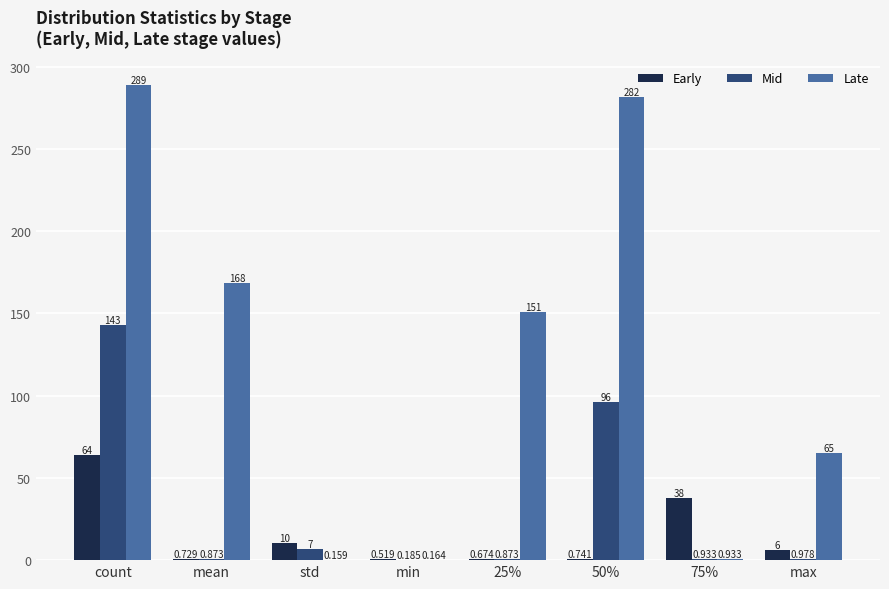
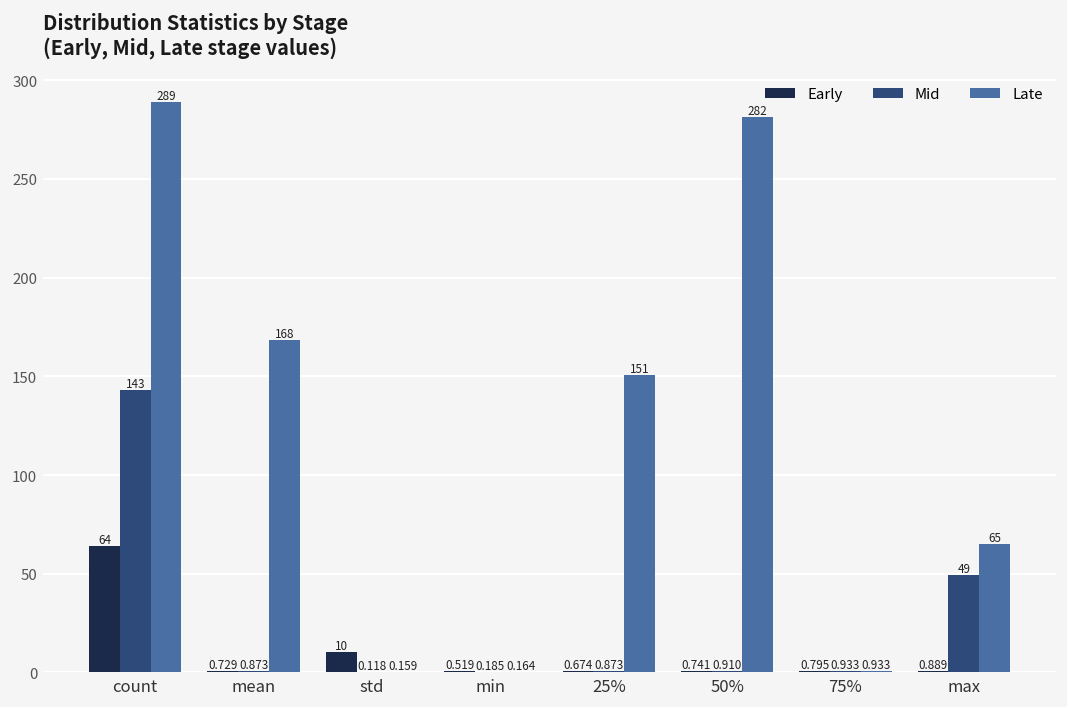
  {
    "Early": {
      "count": 64,
      "mean": 0.729,
      "std": 10,
      "min": 0.519,
      "25%": 0.674,
      "50%": 0.741,
-     "75%": 38,
-     "max": 6
+     "75%": 0.795,
+     "max": 0.889
    },
    "Mid": {
      "count": 143,
      "mean": 0.873,
-     "std": 7,
+     "std": 0.118,
      "min": 0.185,
      "25%": 0.873,
-     "50%": 96,
+     "50%": 0.910,
      "75%": 0.933,
-     "max": 0.978
+     "max": 49
    },
    "Late": {
      "count": 289,
      "mean": 168,
      "std": 0.159,
      "min": 0.164,
      "25%": 151,
      "50%": 282,
      "75%": 0.933,
      "max": 65
    }
  }
